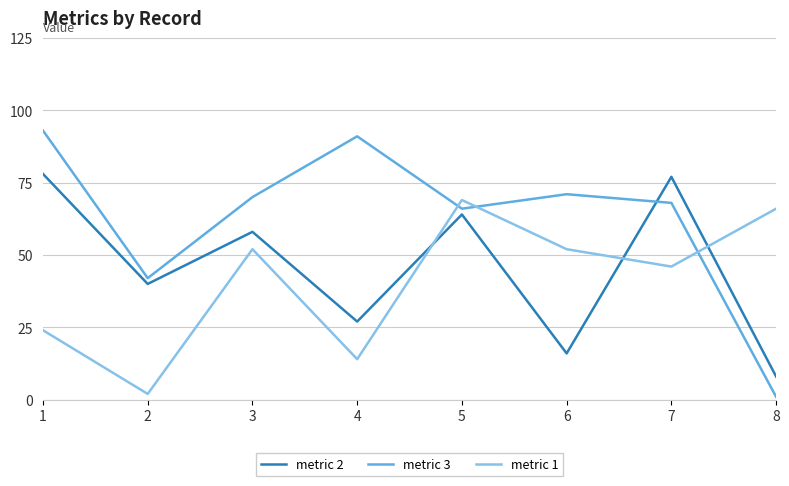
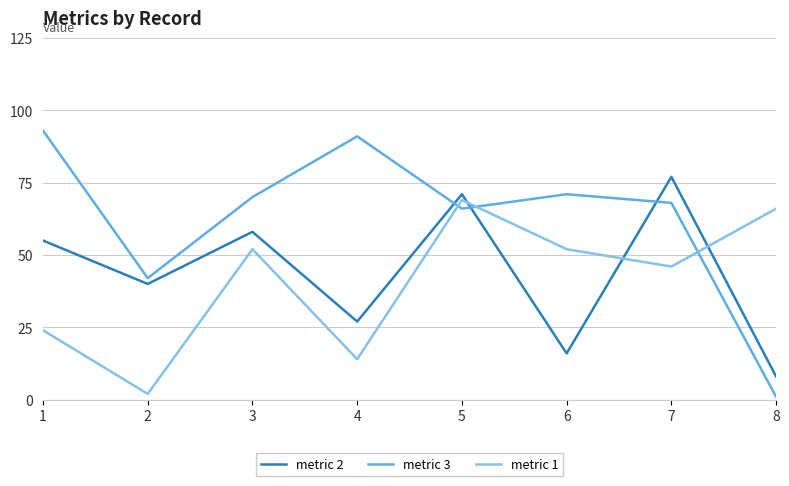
  {
    "metric 2": {
-     "1": 78,
+     "1": 55,
      "2": 40,
      "3": 58,
      "4": 27,
-     "5": 64,
+     "5": 71,
      "6": 16,
      "7": 77,
      "8": 8
    }
  }
